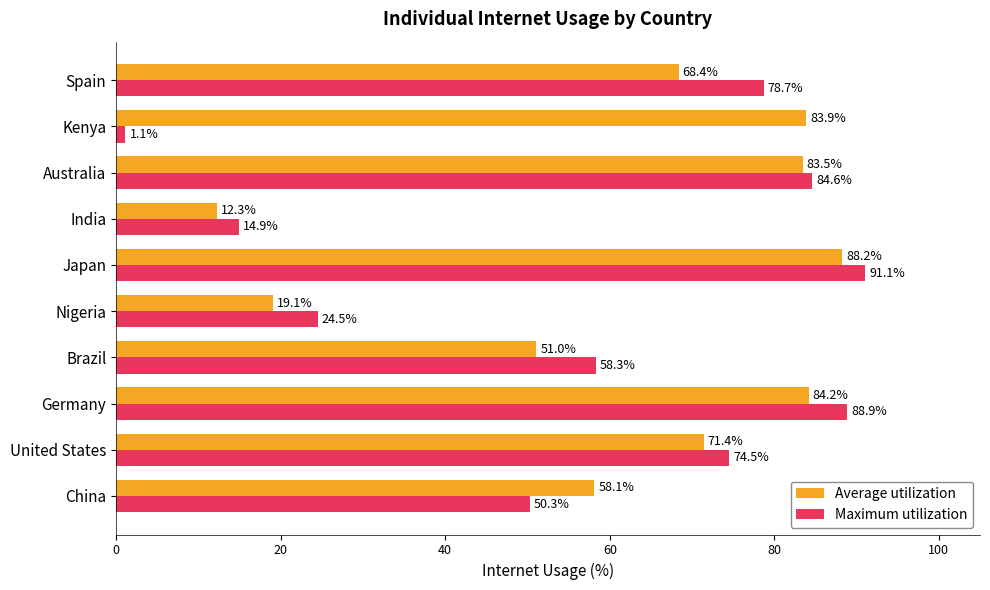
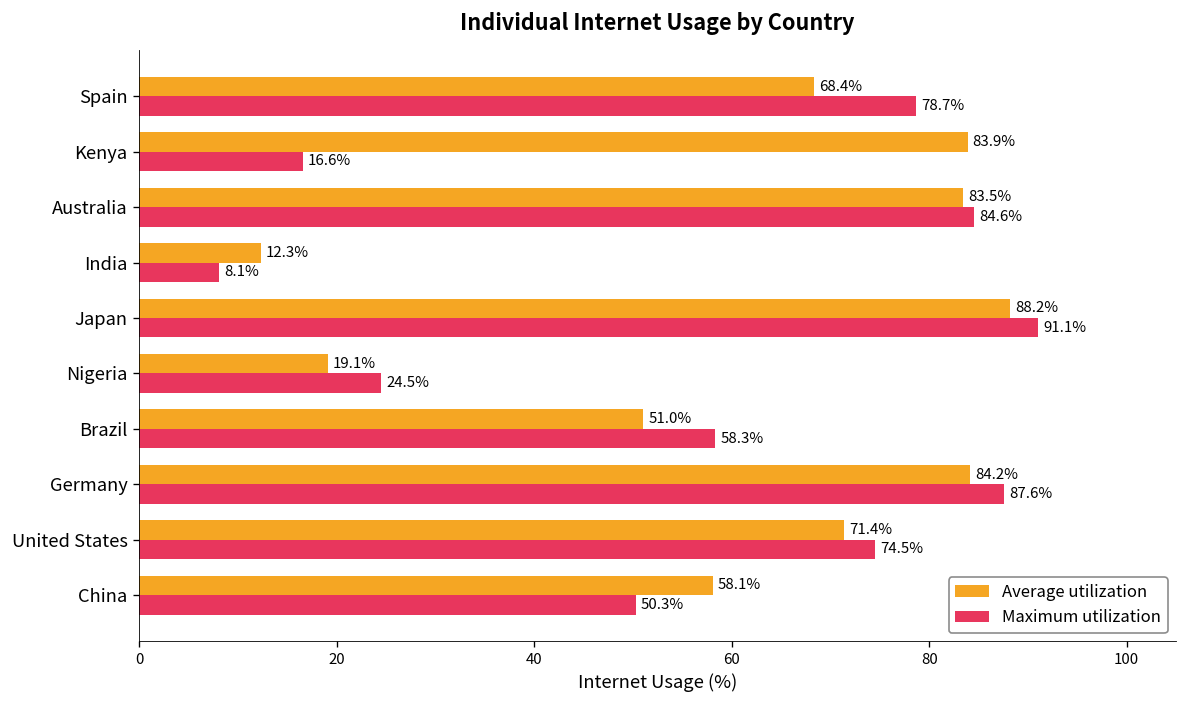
  {
    "Average utilization": {
      "Spain": "68.4%",
      "Kenya": "83.9%",
      "Australia": "83.5%",
      "India": "12.3%",
      "Japan": "88.2%",
      "Nigeria": "19.1%",
      "Brazil": "51.0%",
      "Germany": "84.2%",
      "United States": "71.4%",
      "China": "58.1%"
    },
    "Maximum utilization": {
      "Spain": "78.7%",
-     "Kenya": "1.1%",
+     "Kenya": "16.6%",
      "Australia": "84.6%",
-     "India": "14.9%",
+     "India": "8.1%",
      "Japan": "91.1%",
      "Nigeria": "24.5%",
      "Brazil": "58.3%",
-     "Germany": "88.9%",
+     "Germany": "87.6%",
      "United States": "74.5%",
      "China": "50.3%"
    }
  }
